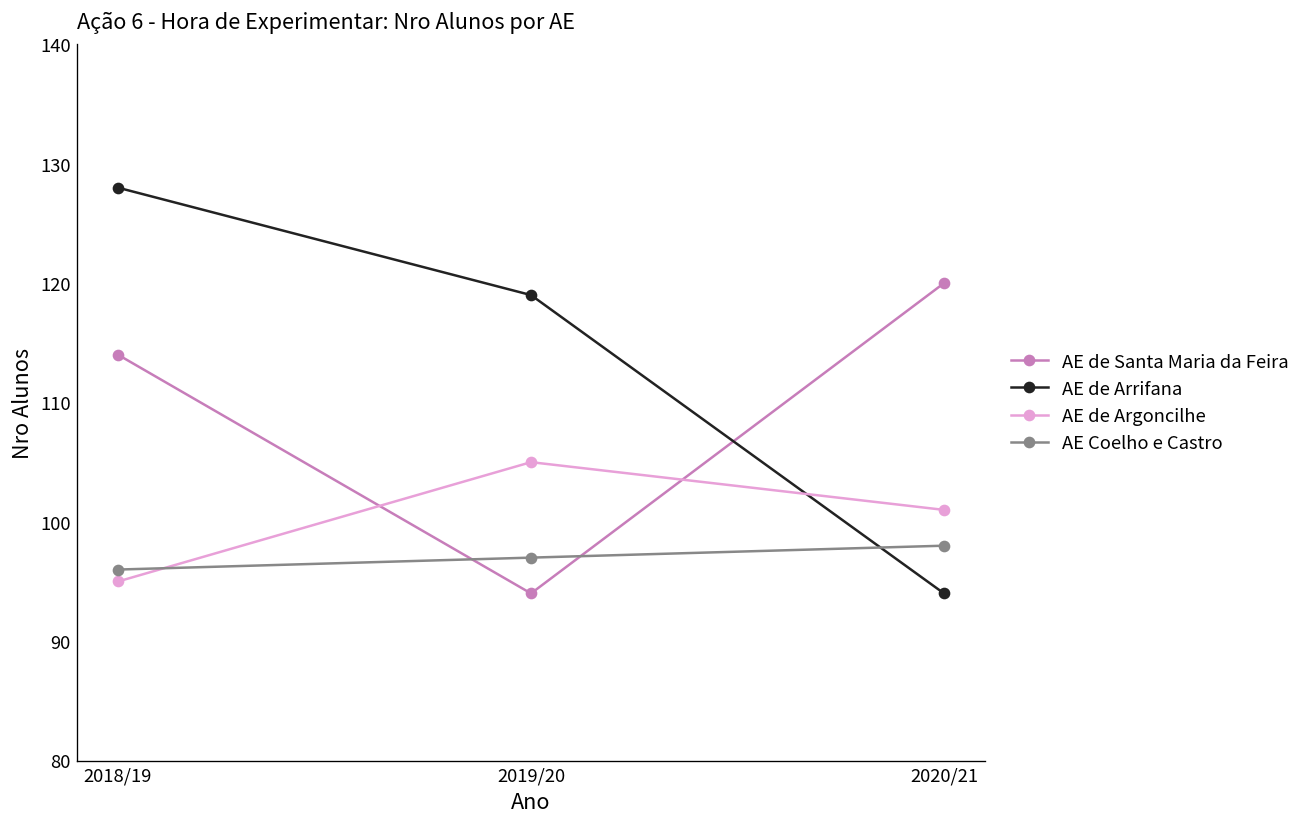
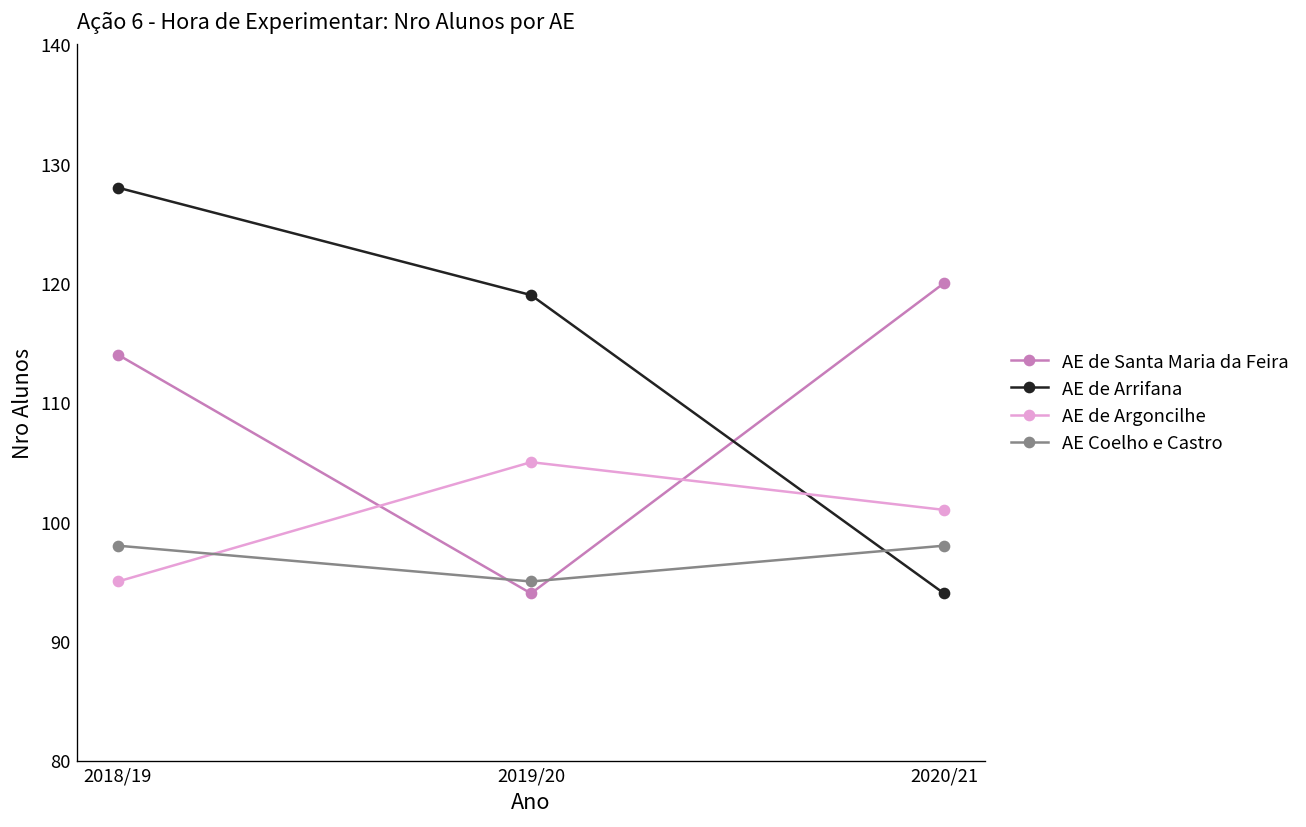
  {
    "AE de Arrifana": {
      "2018/19": 128,
      "2019/20": 119,
      "2020/21": 94
    },
    "AE Coelho e Castro": {
-     "2018/19": 96,
-     "2019/20": 97,
+     "2018/19": 98,
+     "2019/20": 95,
      "2020/21": 98
    }
  }
